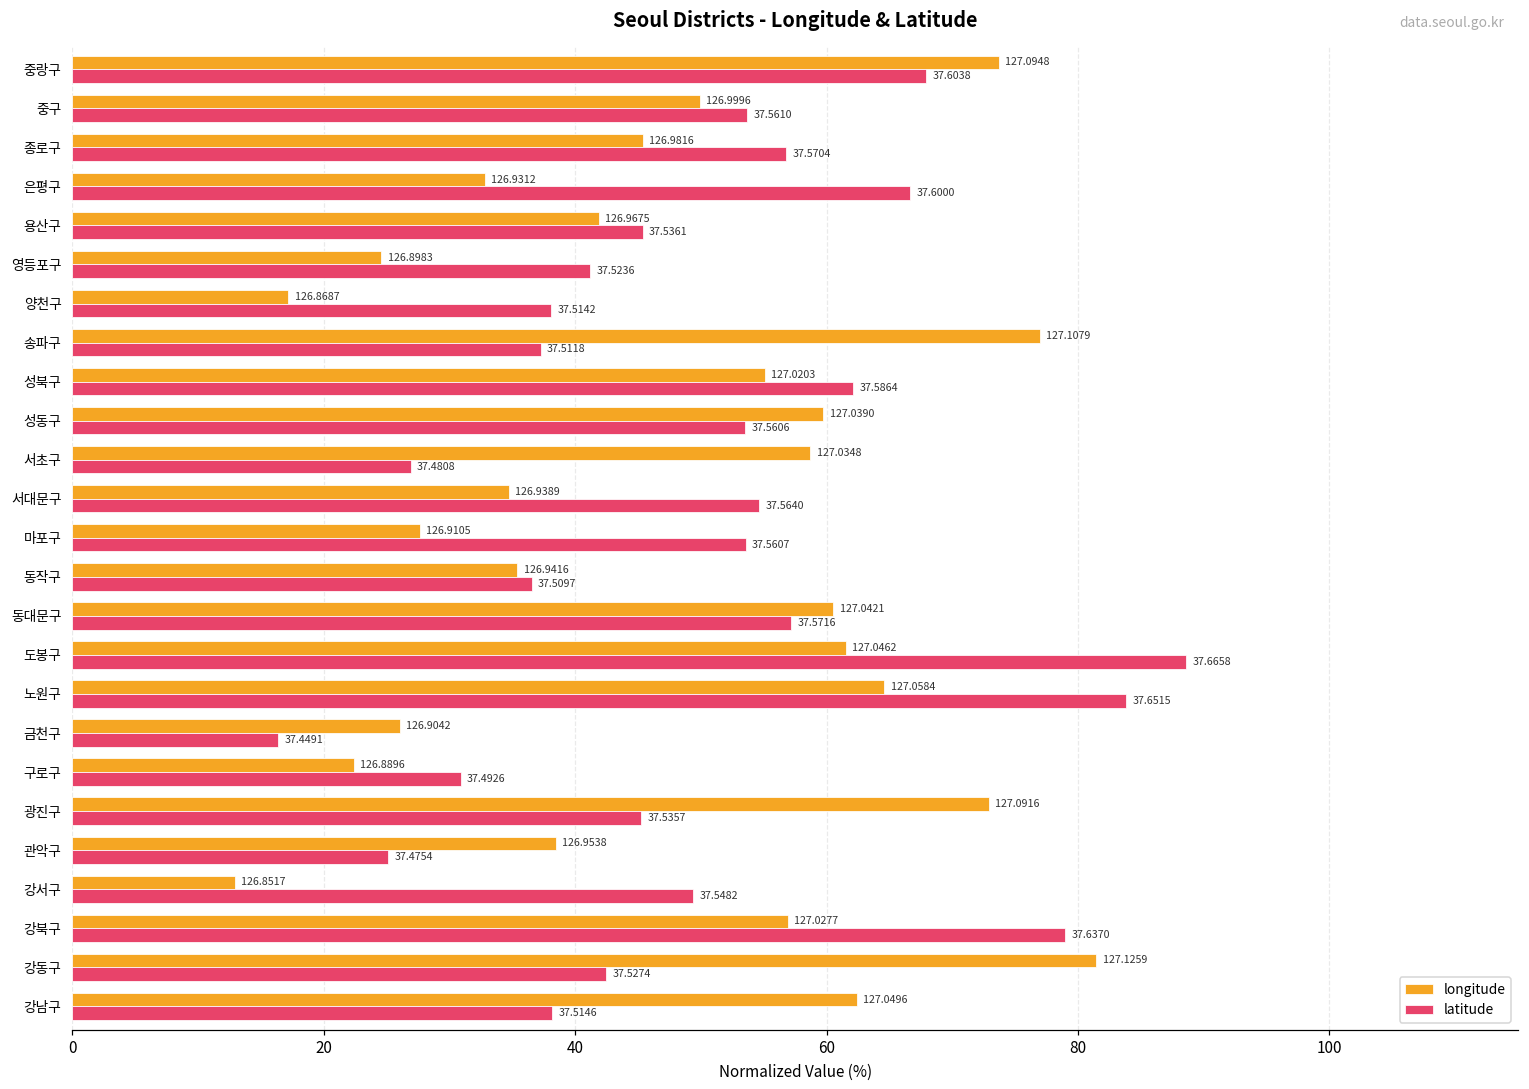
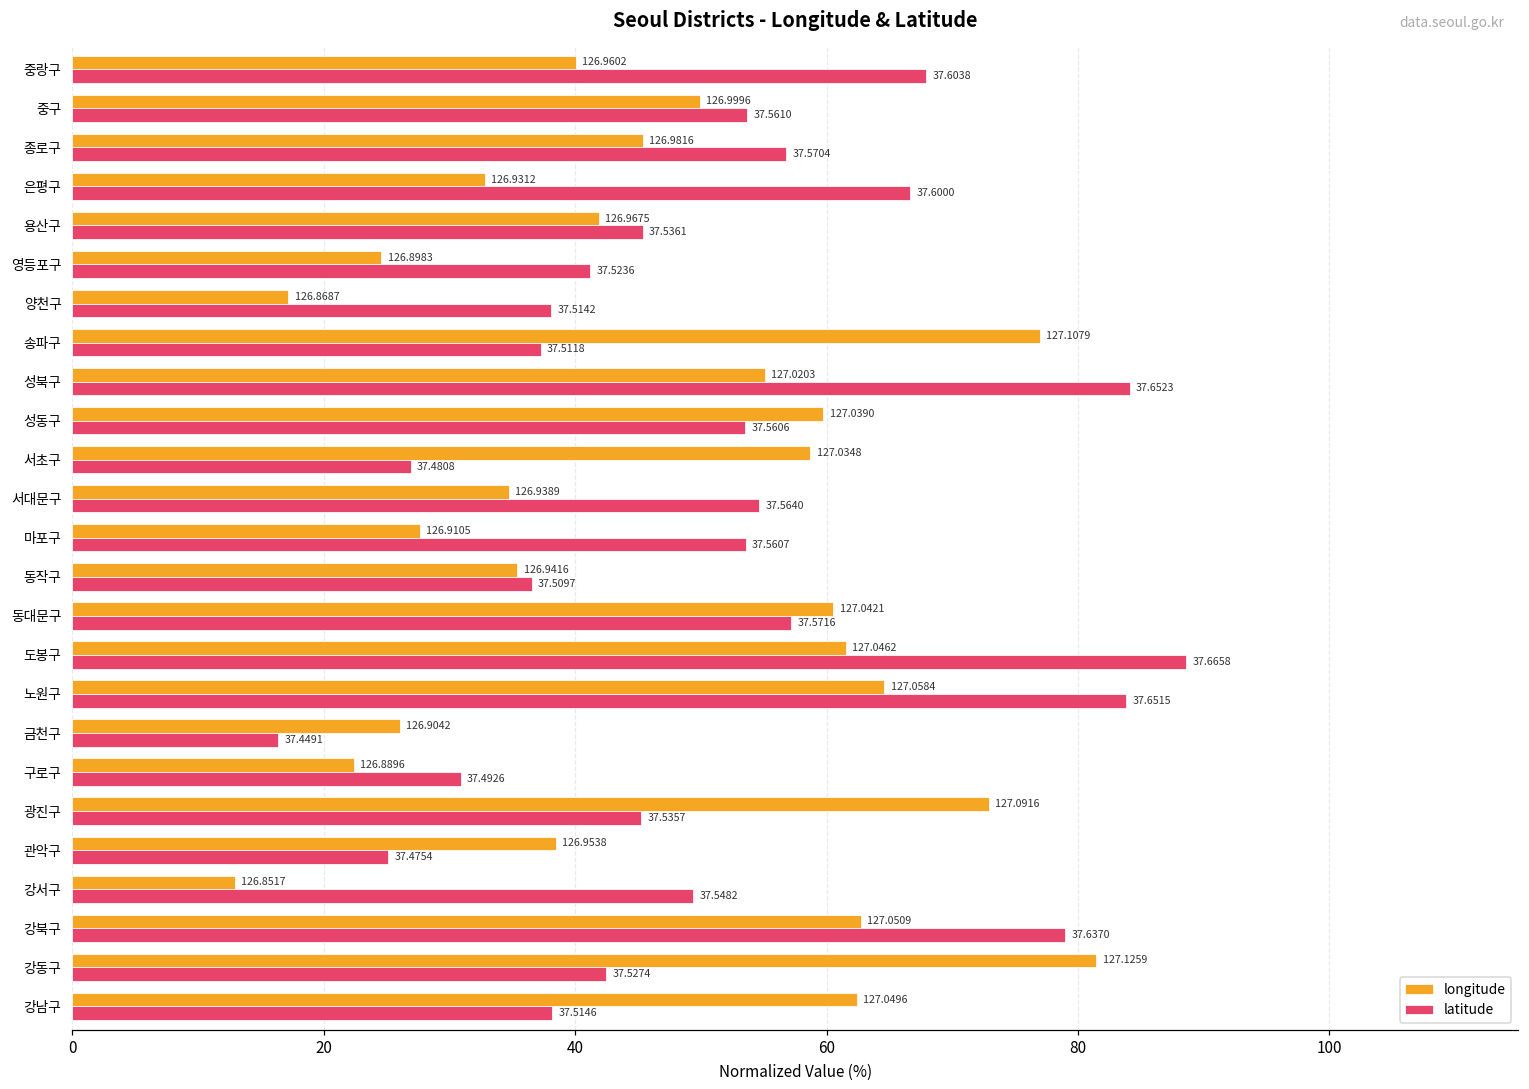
  {
    "longitude": {
-     "중랑구": 127.0948,
-     "강북구": 127.0277
+     "중랑구": 126.9602,
+     "강북구": 127.0509
    },
    "latitude": {
-     "성북구": 37.5864
+     "성북구": 37.6523
    }
  }
